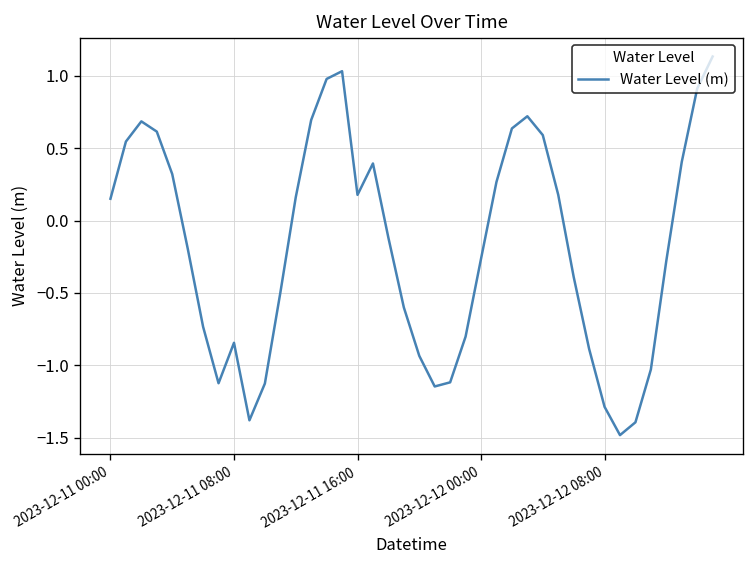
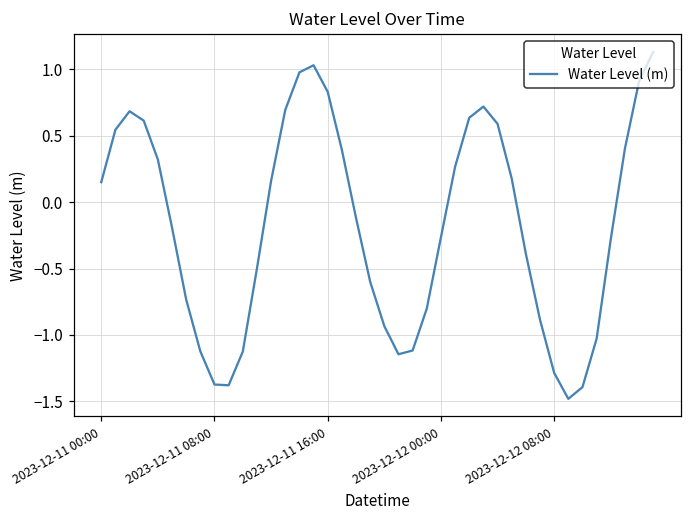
  {
    "2023-12-11 00:00": 0.15,
-   "2023-12-11 08:00": -0.84,
-   "2023-12-11 16:00": 0.18,
+   "2023-12-11 08:00": -1.37,
+   "2023-12-11 16:00": 0.83,
    "2023-12-12 00:00": -0.26,
    "2023-12-12 08:00": -1.29
  }
